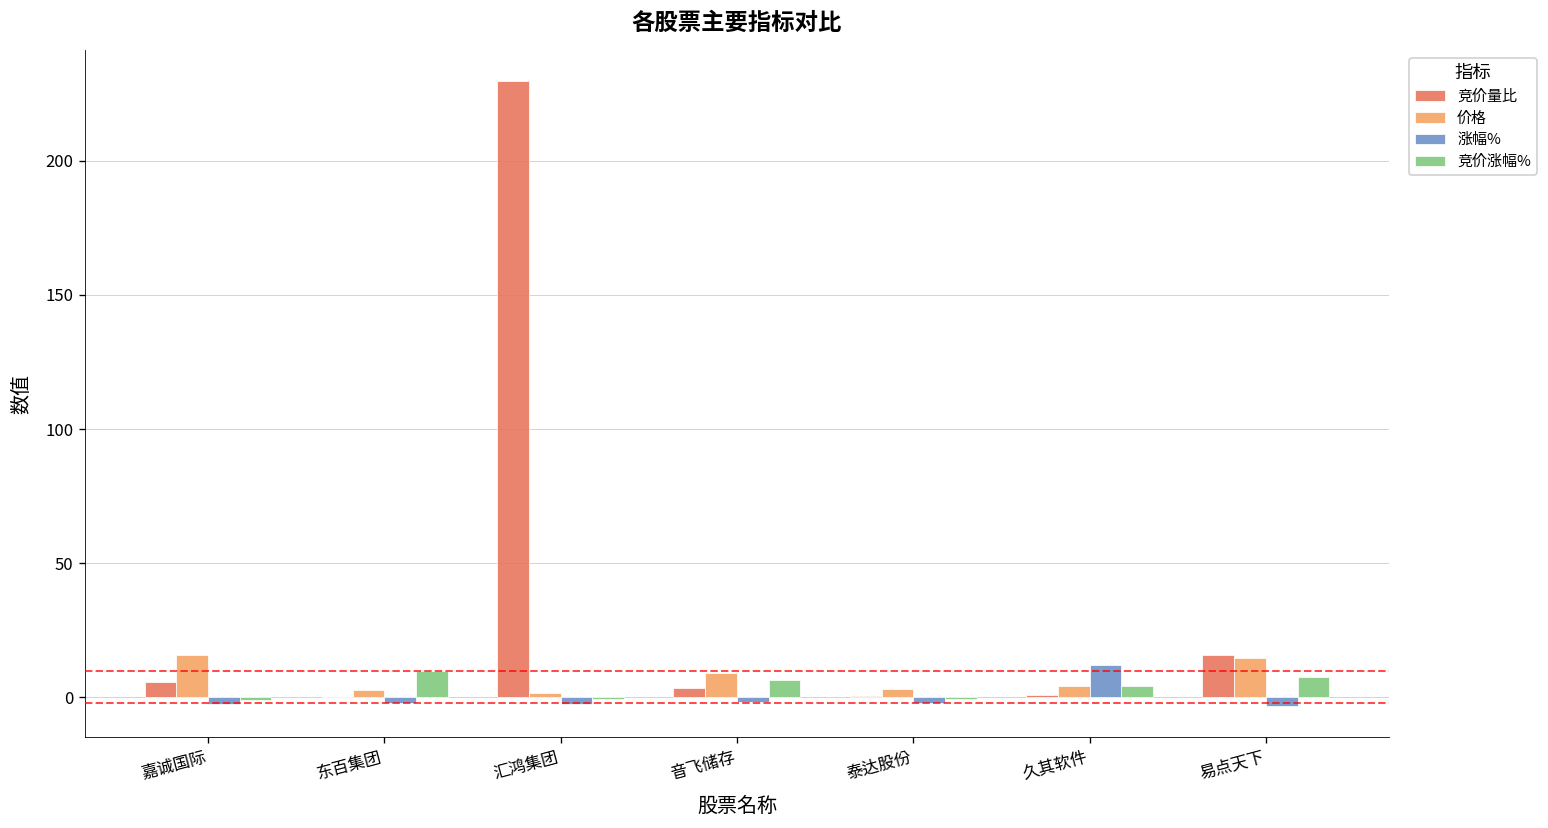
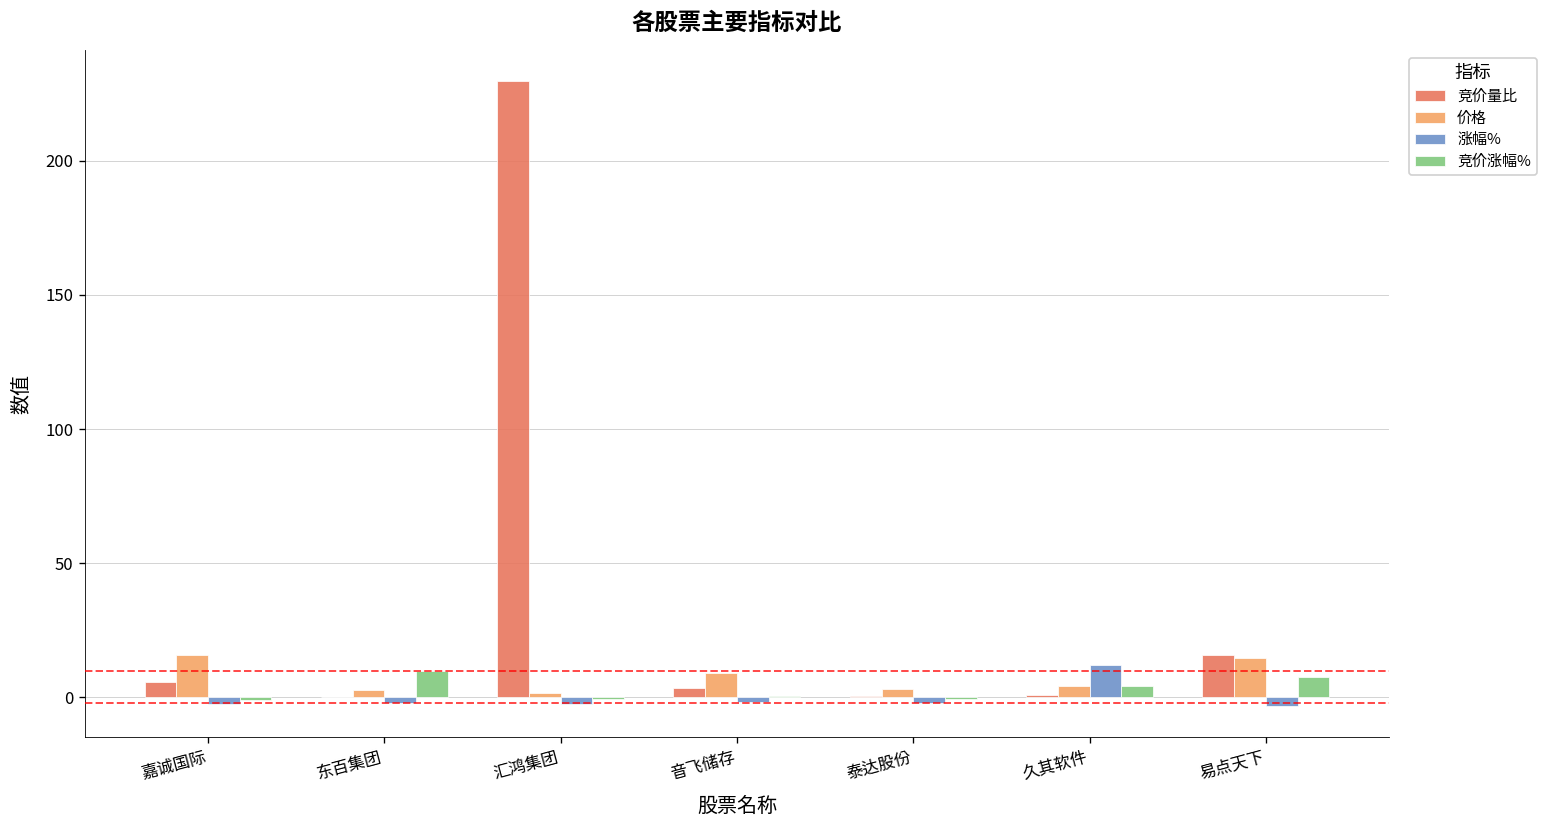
  {
    "涨幅%": {
      "嘉诚国际": -2,
      "东百集团": -2,
      "汇鸿集团": -2,
      "音飞储存": -2,
      "泰达股份": -2,
      "久其软件": 12,
      "易点天下": -3
    },
    "竞价涨幅%": {
      "东百集团": 10,
-     "音飞储存": 6,
+     "音飞储存": 0,
      "久其软件": 4,
      "易点天下": 8
    }
  }
